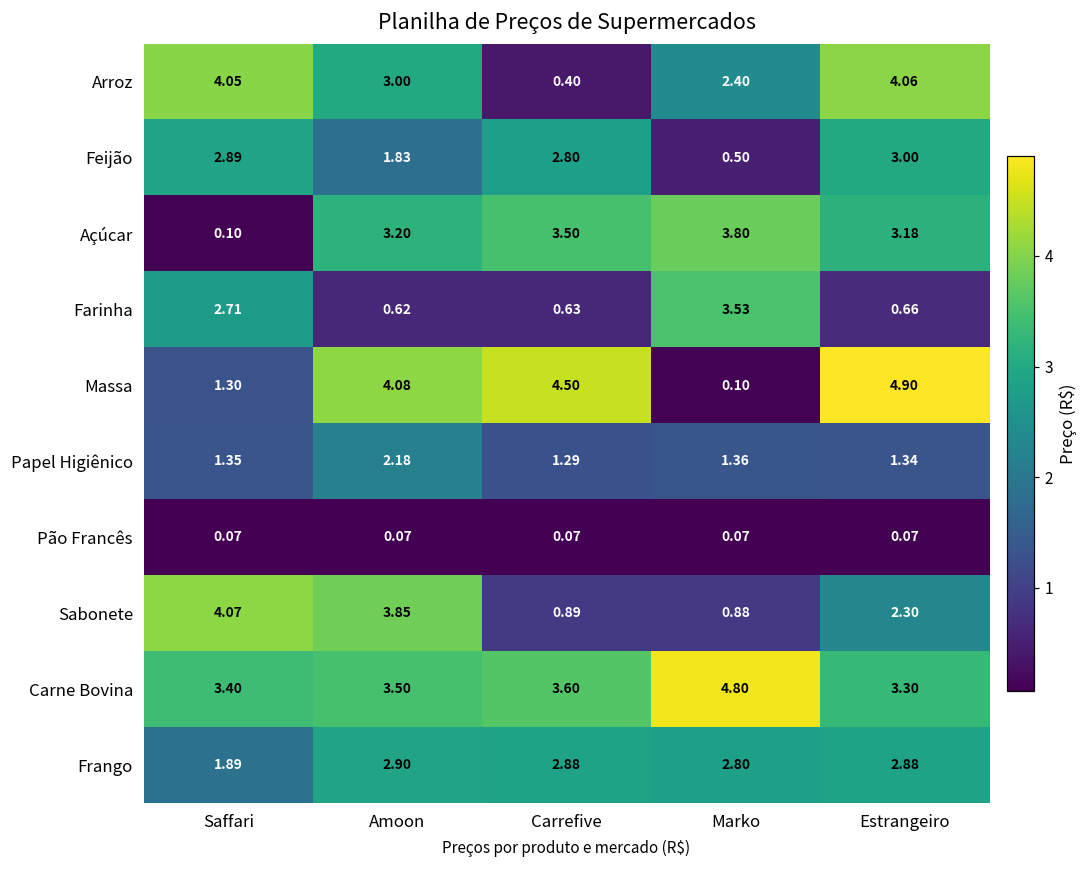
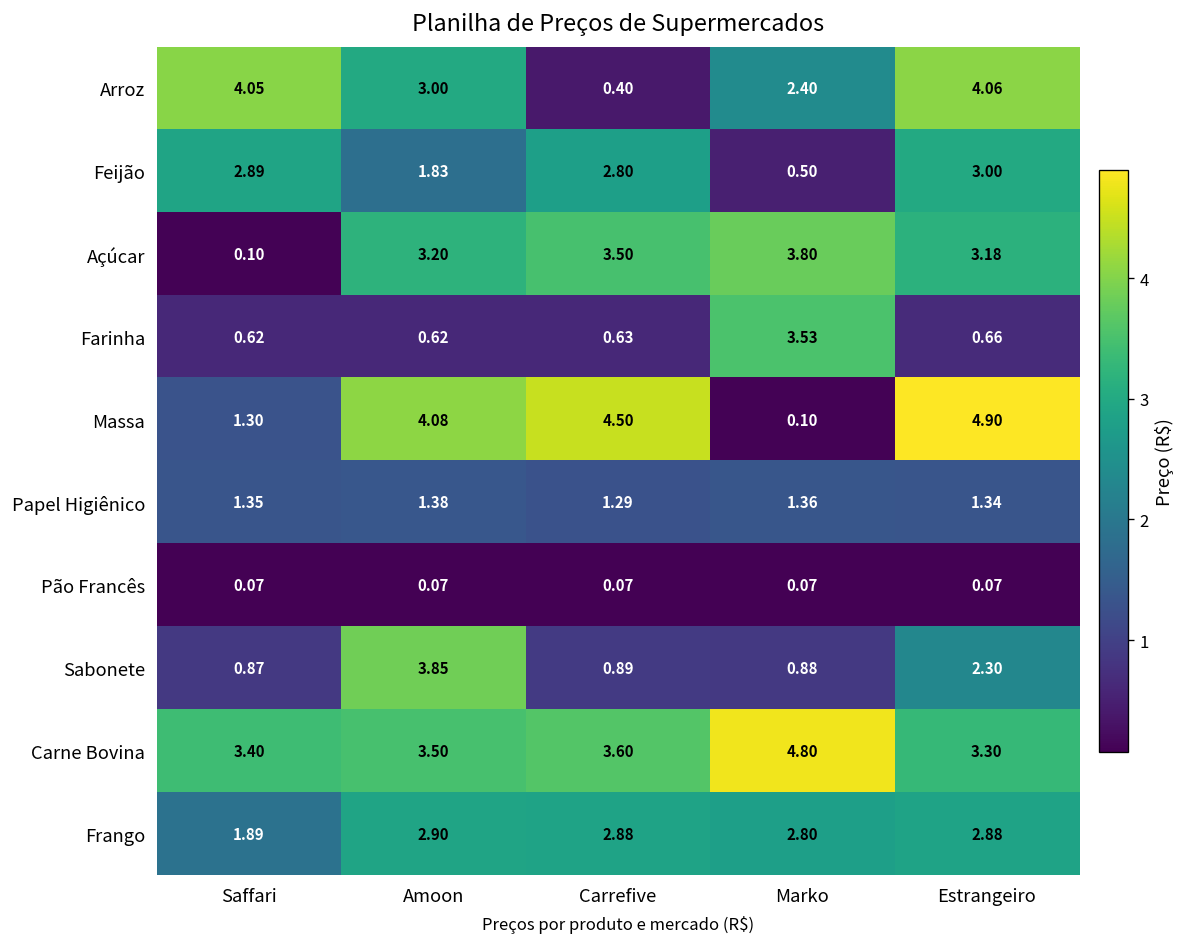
  {
    "Arroz": {
      "Saffari": 4.05,
      "Amoon": 3.00,
      "Carrefive": 0.40,
      "Marko": 2.40,
      "Estrangeiro": 4.06
    },
    "Feijão": {
      "Saffari": 2.89,
      "Amoon": 1.83,
      "Carrefive": 2.80,
      "Marko": 0.50,
      "Estrangeiro": 3.00
    },
    "Açúcar": {
      "Saffari": 0.10,
      "Amoon": 3.20,
      "Carrefive": 3.50,
      "Marko": 3.80,
      "Estrangeiro": 3.18
    },
    "Farinha": {
-     "Saffari": 2.71,
+     "Saffari": 0.62,
      "Amoon": 0.62,
      "Carrefive": 0.63,
      "Marko": 3.53,
      "Estrangeiro": 0.66
    },
    "Massa": {
      "Saffari": 1.30,
      "Amoon": 4.08,
      "Carrefive": 4.50,
      "Marko": 0.10,
      "Estrangeiro": 4.90
    },
    "Papel Higiênico": {
      "Saffari": 1.35,
-     "Amoon": 2.18,
+     "Amoon": 1.38,
      "Carrefive": 1.29,
      "Marko": 1.36,
      "Estrangeiro": 1.34
    },
    "Pão Francês": {
      "Saffari": 0.07,
      "Amoon": 0.07,
      "Carrefive": 0.07,
      "Marko": 0.07,
      "Estrangeiro": 0.07
    },
    "Sabonete": {
-     "Saffari": 4.07,
+     "Saffari": 0.87,
      "Amoon": 3.85,
      "Carrefive": 0.89,
      "Marko": 0.88,
      "Estrangeiro": 2.30
    },
    "Carne Bovina": {
      "Saffari": 3.40,
      "Amoon": 3.50,
      "Carrefive": 3.60,
      "Marko": 4.80,
      "Estrangeiro": 3.30
    },
    "Frango": {
      "Saffari": 1.89,
      "Amoon": 2.90,
      "Carrefive": 2.88,
      "Marko": 2.80,
      "Estrangeiro": 2.88
    }
  }
